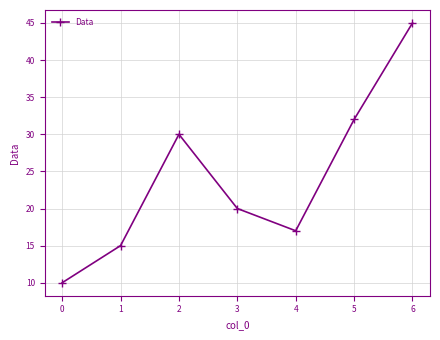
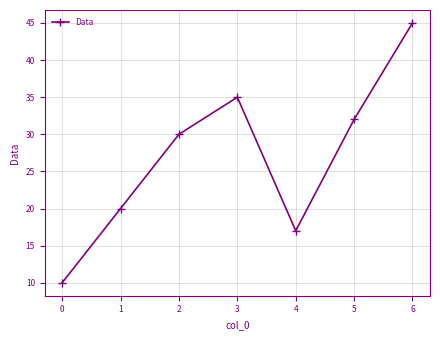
  {
    "0": 10,
-   "1": 15,
+   "1": 20,
    "2": 30,
-   "3": 20,
+   "3": 35,
    "4": 17,
    "5": 32,
    "6": 45
  }
